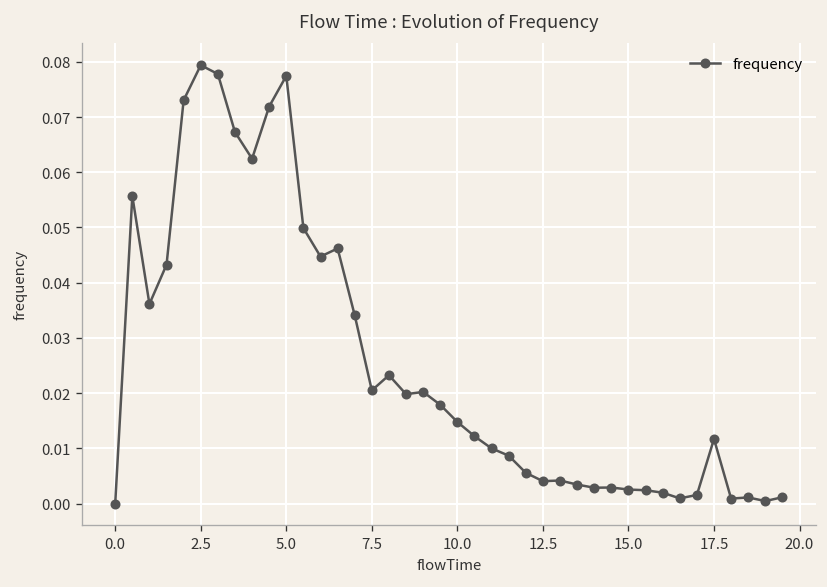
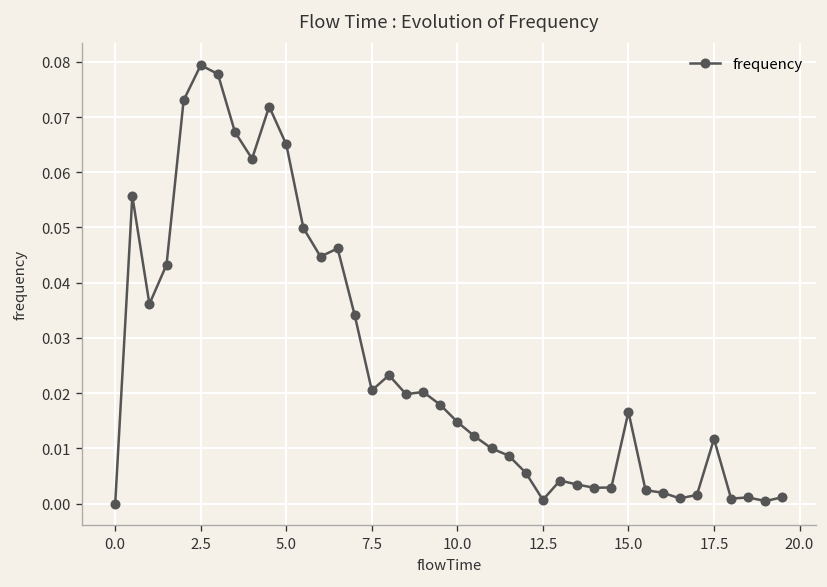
  {
    "0.0": 0.000,
    "2.5": 0.079,
-   "5.0": 0.077,
+   "5.0": 0.065,
    "7.5": 0.020,
    "10.0": 0.015,
-   "12.5": 0.004,
-   "15.0": 0.003,
+   "12.5": 0.001,
+   "15.0": 0.017,
    "17.5": 0.012
  }
